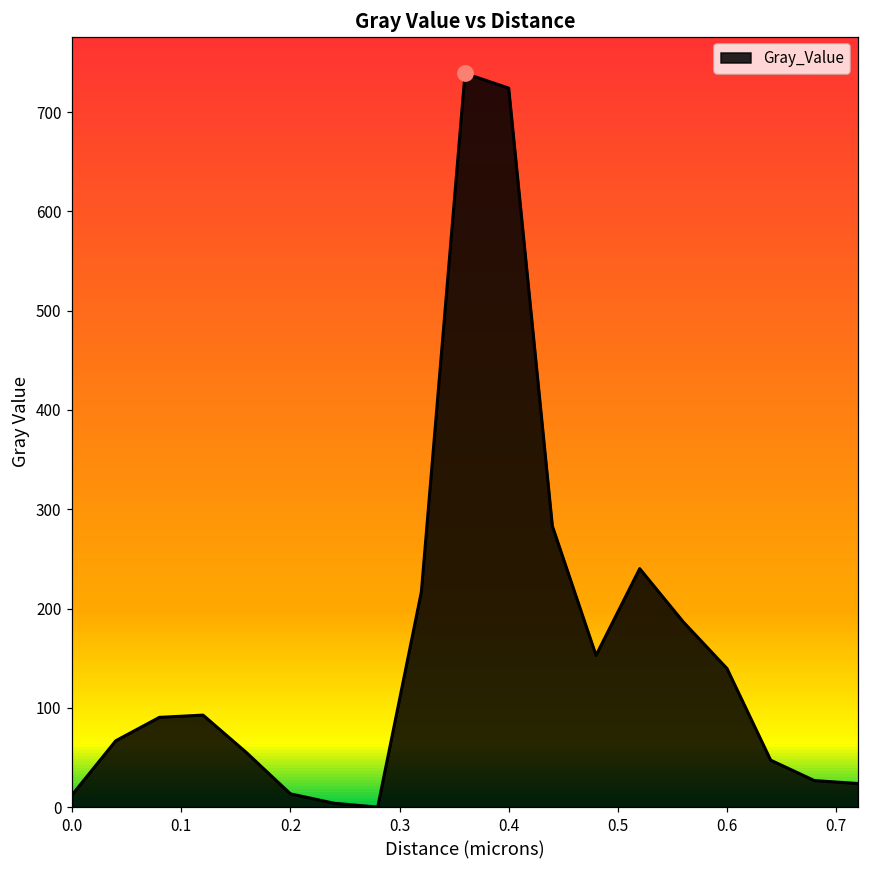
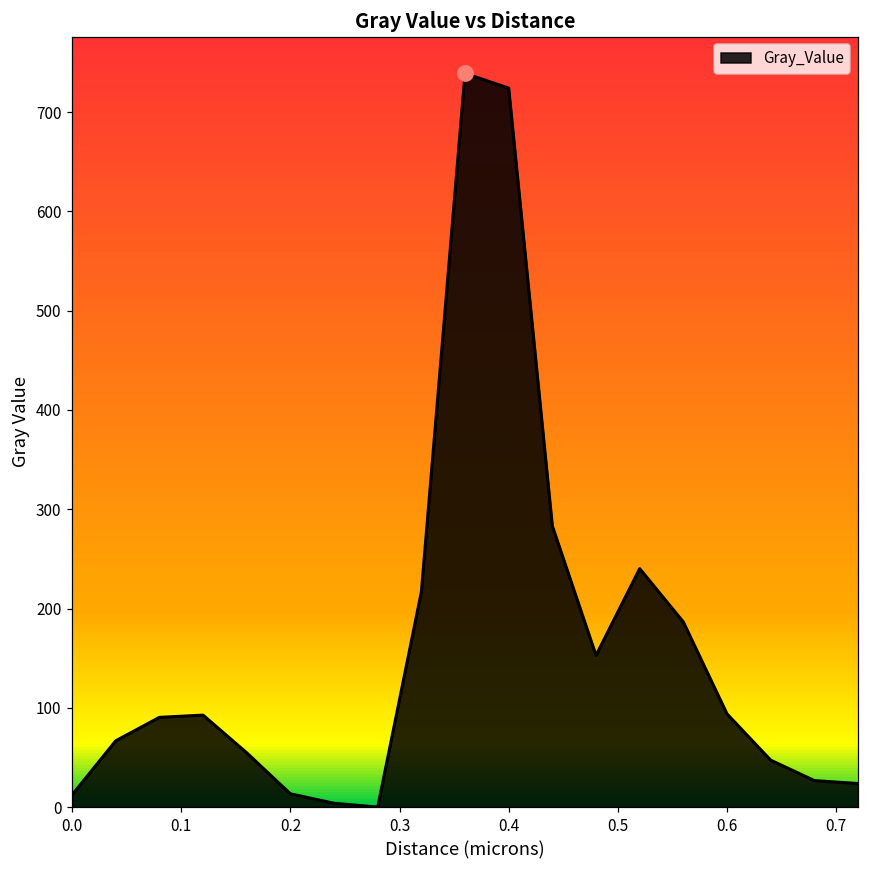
  {
    "Gray_Value": {
      "0.0": 10,
      "0.2": 10,
      "0.4": 720,
-     "0.6": 140
+     "0.6": 90
    }
  }
